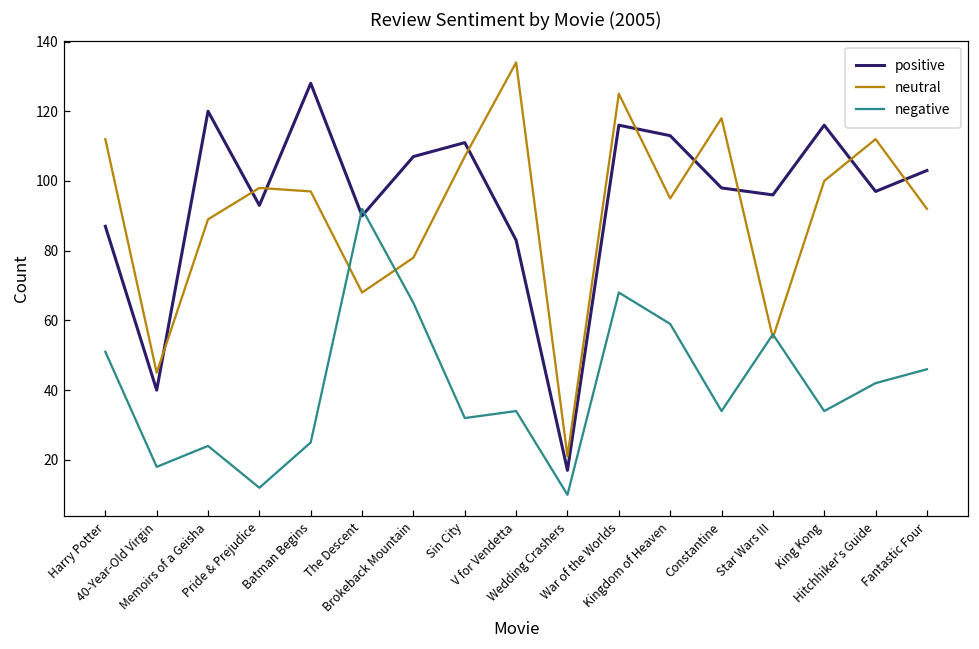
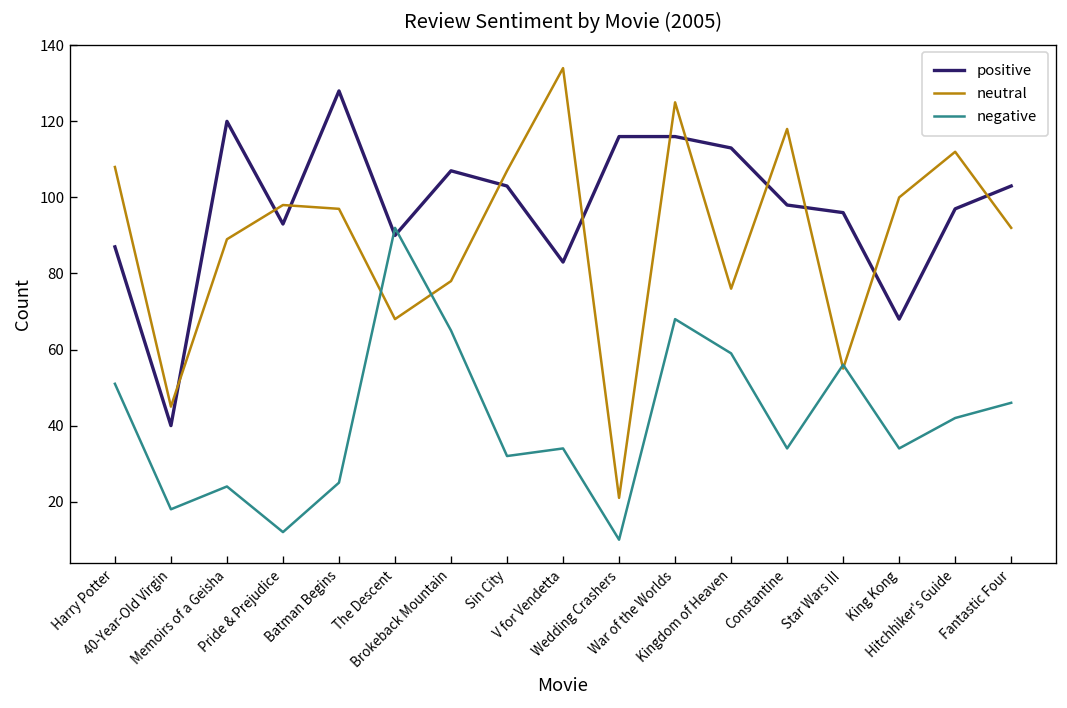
  {
    "positive": {
      "Harry Potter": 87,
      "40-Year-Old Virgin": 40,
      "Memoirs of a Geisha": 120,
      "Pride & Prejudice": 93,
      "Batman Begins": 128,
      "The Descent": 90,
      "Brokeback Mountain": 107,
-     "Sin City": 111,
+     "Sin City": 103,
      "V for Vendetta": 83,
-     "Wedding Crashers": 17,
+     "Wedding Crashers": 116,
      "War of the Worlds": 116,
      "Kingdom of Heaven": 113,
      "Constantine": 98,
      "Star Wars III": 96,
-     "King Kong": 116,
+     "King Kong": 68,
      "Hitchhiker's Guide": 97,
      "Fantastic Four": 103
    },
    "neutral": {
-     "Harry Potter": 112,
+     "Harry Potter": 108,
      "40-Year-Old Virgin": 45,
      "Memoirs of a Geisha": 89,
      "Pride & Prejudice": 98,
      "Batman Begins": 97,
      "The Descent": 68,
      "Brokeback Mountain": 78,
      "Sin City": 107,
      "V for Vendetta": 134,
      "Wedding Crashers": 21,
      "War of the Worlds": 125,
-     "Kingdom of Heaven": 95,
+     "Kingdom of Heaven": 76,
      "Constantine": 118,
      "Star Wars III": 55,
      "King Kong": 100,
      "Hitchhiker's Guide": 112,
      "Fantastic Four": 92
    },
    "negative": {
      "Harry Potter": 51,
      "40-Year-Old Virgin": 18,
      "Memoirs of a Geisha": 24,
      "Pride & Prejudice": 12,
      "Batman Begins": 25,
      "The Descent": 92,
      "Brokeback Mountain": 65,
      "Sin City": 32,
      "V for Vendetta": 34,
      "Wedding Crashers": 10,
      "War of the Worlds": 68,
      "Kingdom of Heaven": 59,
      "Constantine": 34,
      "Star Wars III": 56,
      "King Kong": 34,
      "Hitchhiker's Guide": 42,
      "Fantastic Four": 46
    }
  }
